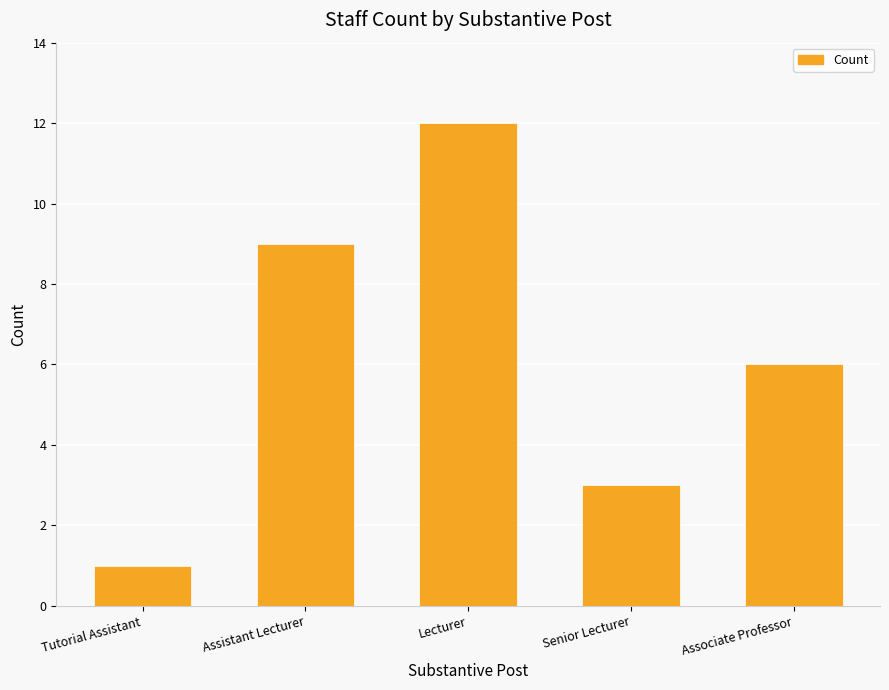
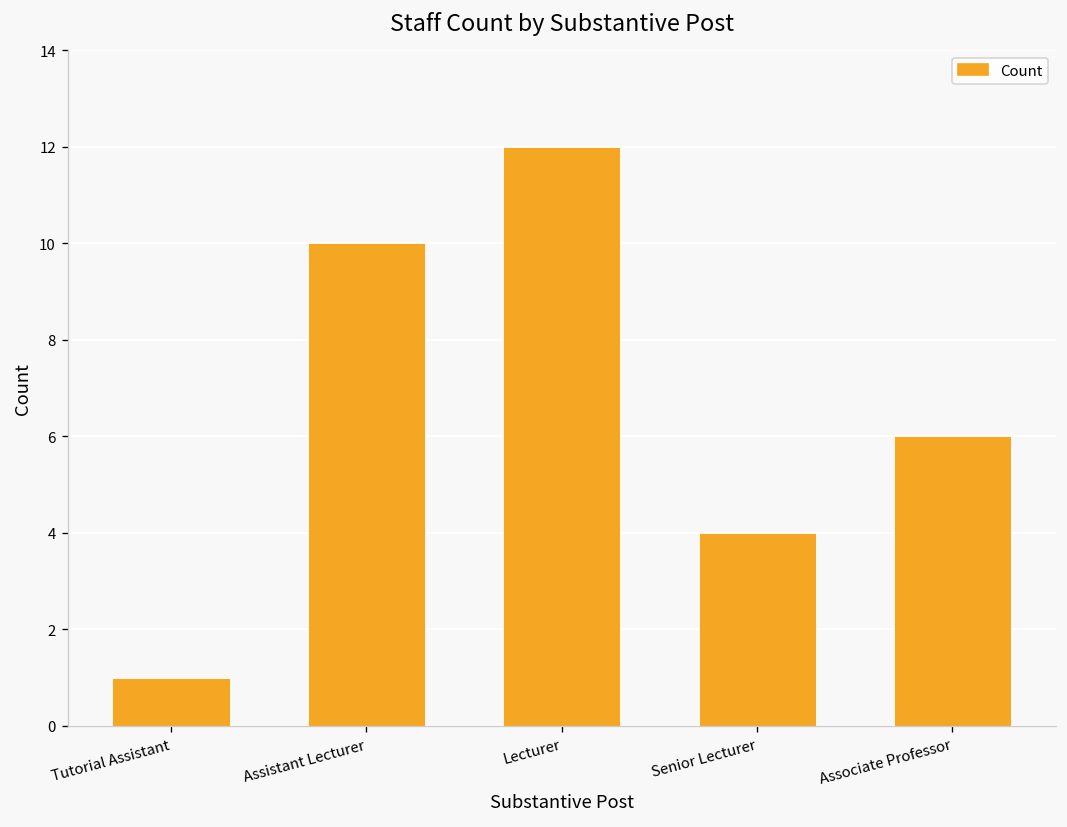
  {
    "Tutorial Assistant": 1,
-   "Assistant Lecturer": 9,
+   "Assistant Lecturer": 10,
    "Lecturer": 12,
-   "Senior Lecturer": 3,
+   "Senior Lecturer": 4,
    "Associate Professor": 6
  }
